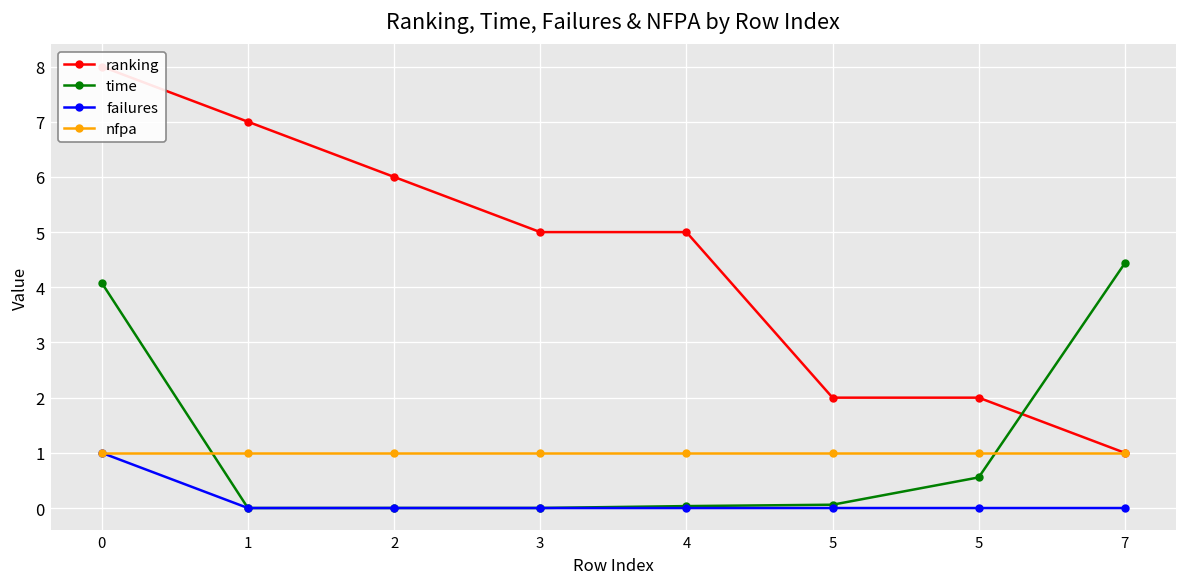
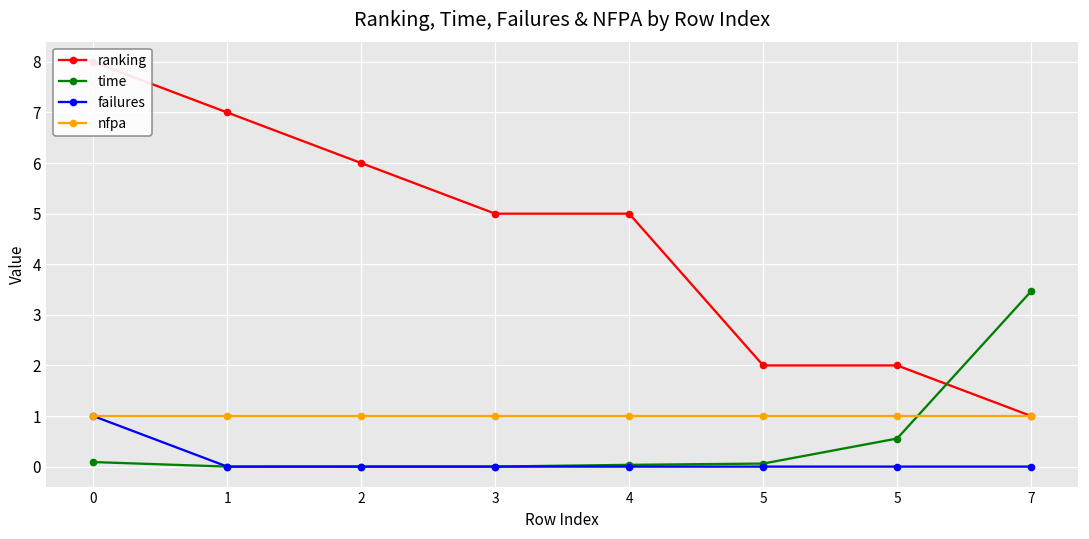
  {
    "ranking": {
      "1": 7.0,
      "2": 6.0,
      "3": 5.0,
      "4": 5.0
    },
    "time": {
-     "0": 4.1,
-     "7": 4.4
+     "0": 0.1,
+     "7": 3.5
    },
    "failures": {
      "7": 0.0
    },
    "nfpa": {
      "1": 1.0,
      "2": 1.0,
      "3": 1.0,
      "4": 1.0
    }
  }
